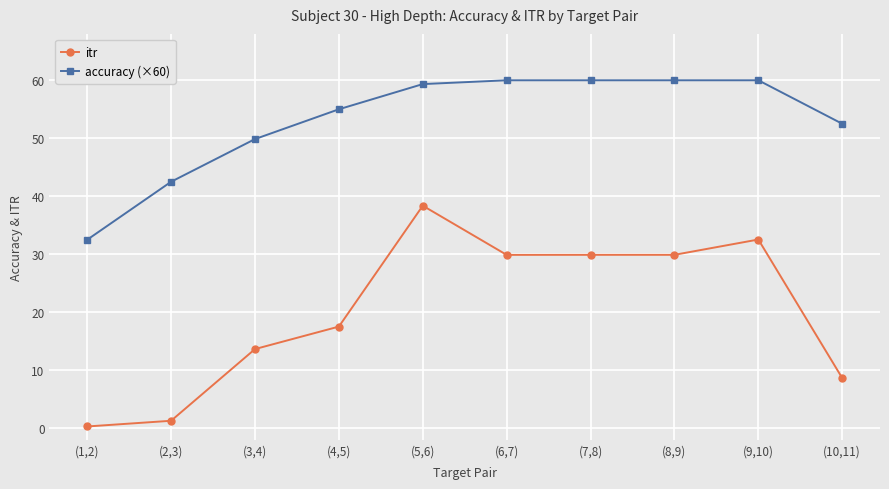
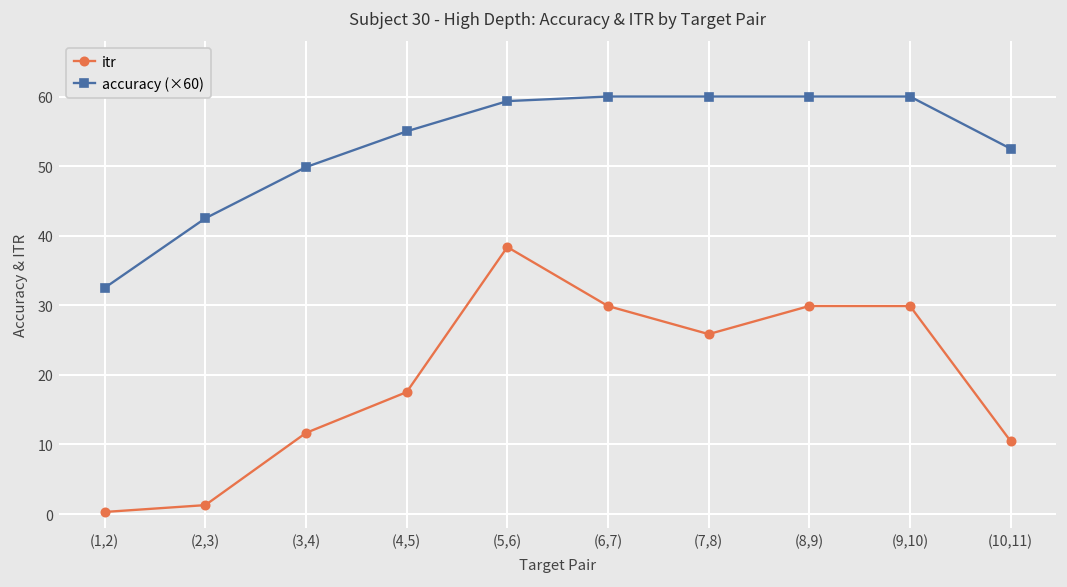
  {
    "itr": {
      "(1,2)": 0,
      "(2,3)": 1,
-     "(3,4)": 14,
+     "(3,4)": 12,
      "(4,5)": 18,
      "(5,6)": 38,
      "(6,7)": 30,
-     "(7,8)": 30,
+     "(7,8)": 26,
      "(8,9)": 30,
-     "(9,10)": 33,
-     "(10,11)": 9
+     "(9,10)": 30,
+     "(10,11)": 10
    },
    "accuracy (×60)": {
      "(1,2)": 33,
      "(2,3)": 43,
      "(3,4)": 50,
      "(4,5)": 55,
      "(5,6)": 59,
      "(6,7)": 60,
      "(7,8)": 60,
      "(8,9)": 60,
      "(9,10)": 60,
      "(10,11)": 53
    }
  }
